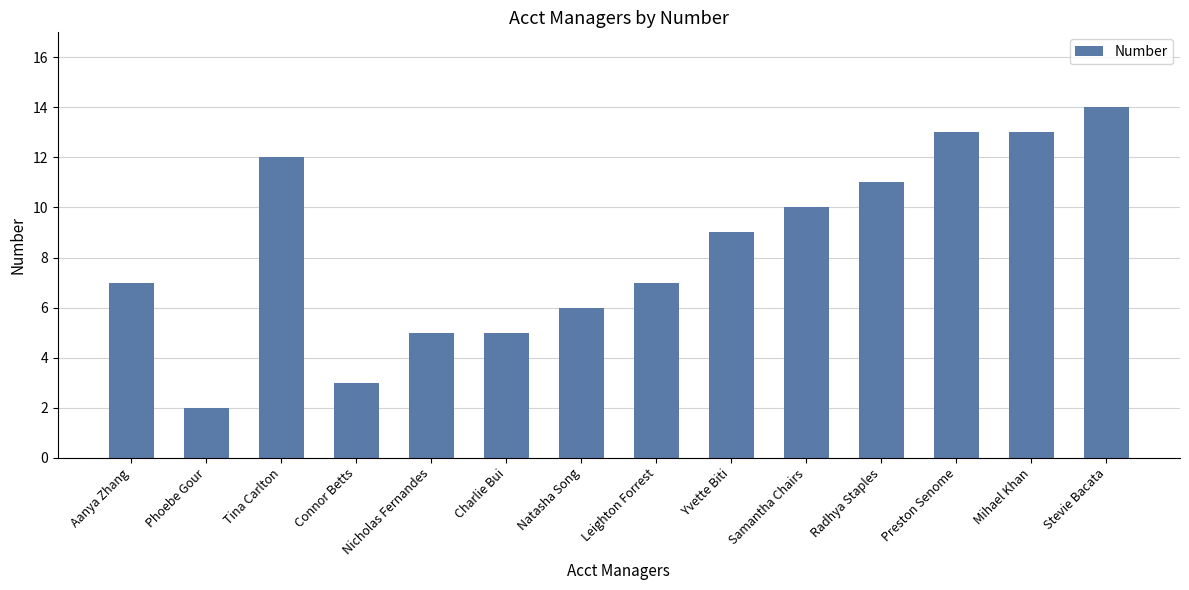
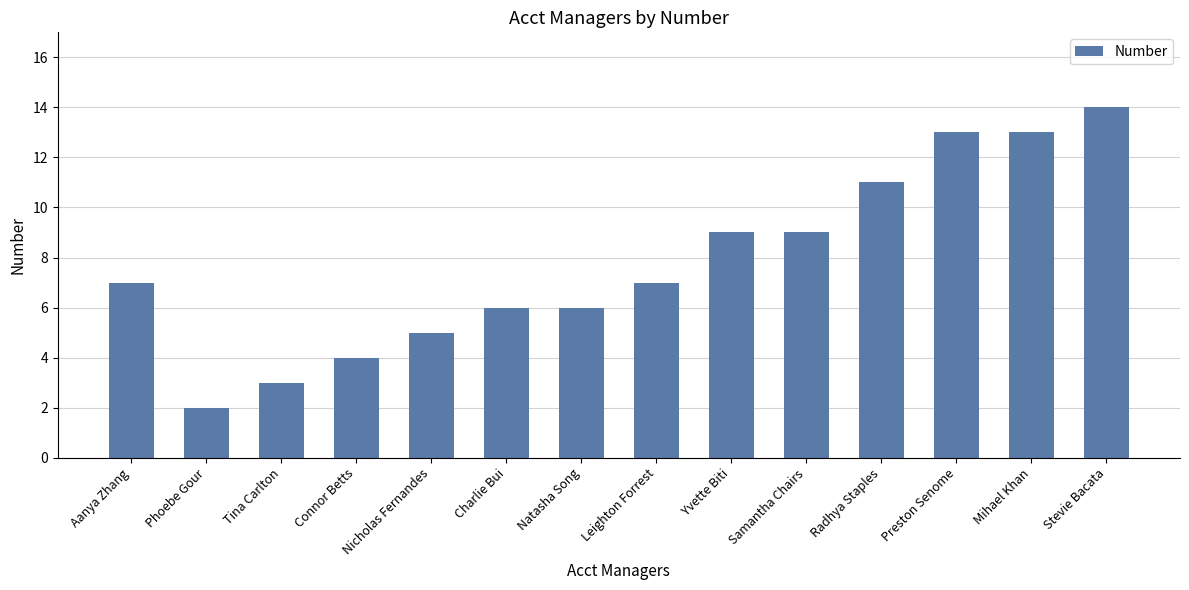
  {
    "Aanya Zhang": 7,
    "Phoebe Gour": 2,
-   "Tina Carlton": 12,
-   "Connor Betts": 3,
+   "Tina Carlton": 3,
+   "Connor Betts": 4,
    "Nicholas Fernandes": 5,
-   "Charlie Bui": 5,
+   "Charlie Bui": 6,
    "Natasha Song": 6,
    "Leighton Forrest": 7,
    "Yvette Biti": 9,
-   "Samantha Chairs": 10,
+   "Samantha Chairs": 9,
    "Radhya Staples": 11,
    "Preston Senome": 13,
    "Mihael Khan": 13,
    "Stevie Bacata": 14
  }
